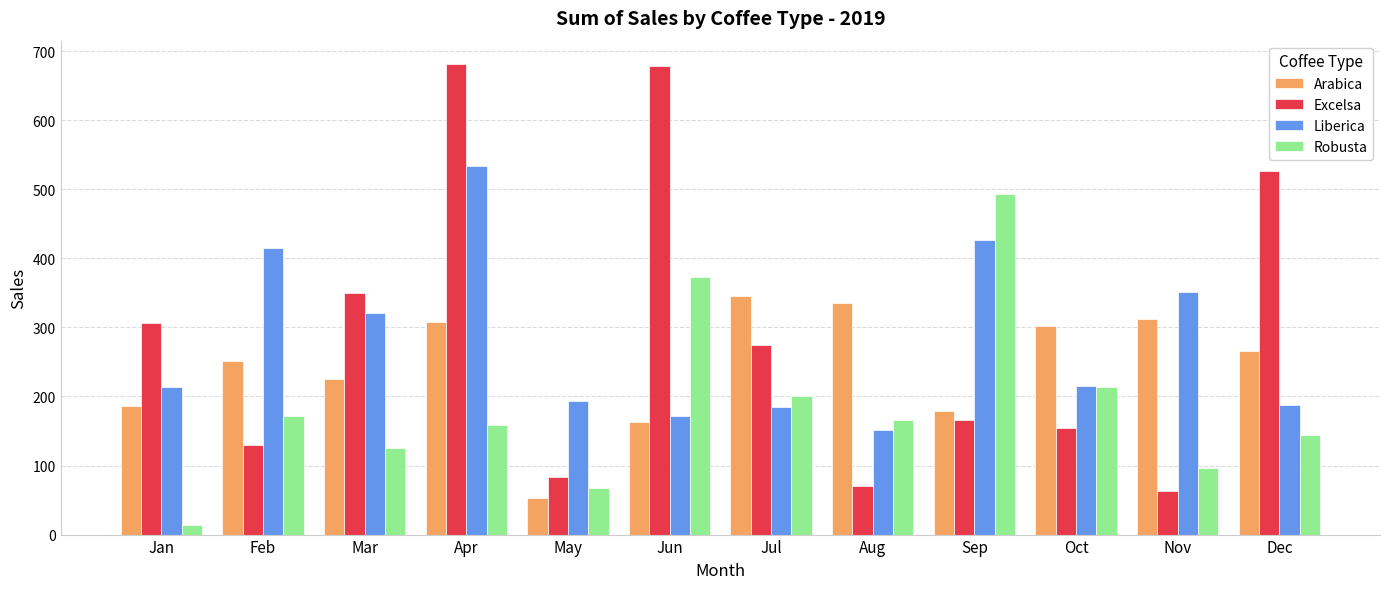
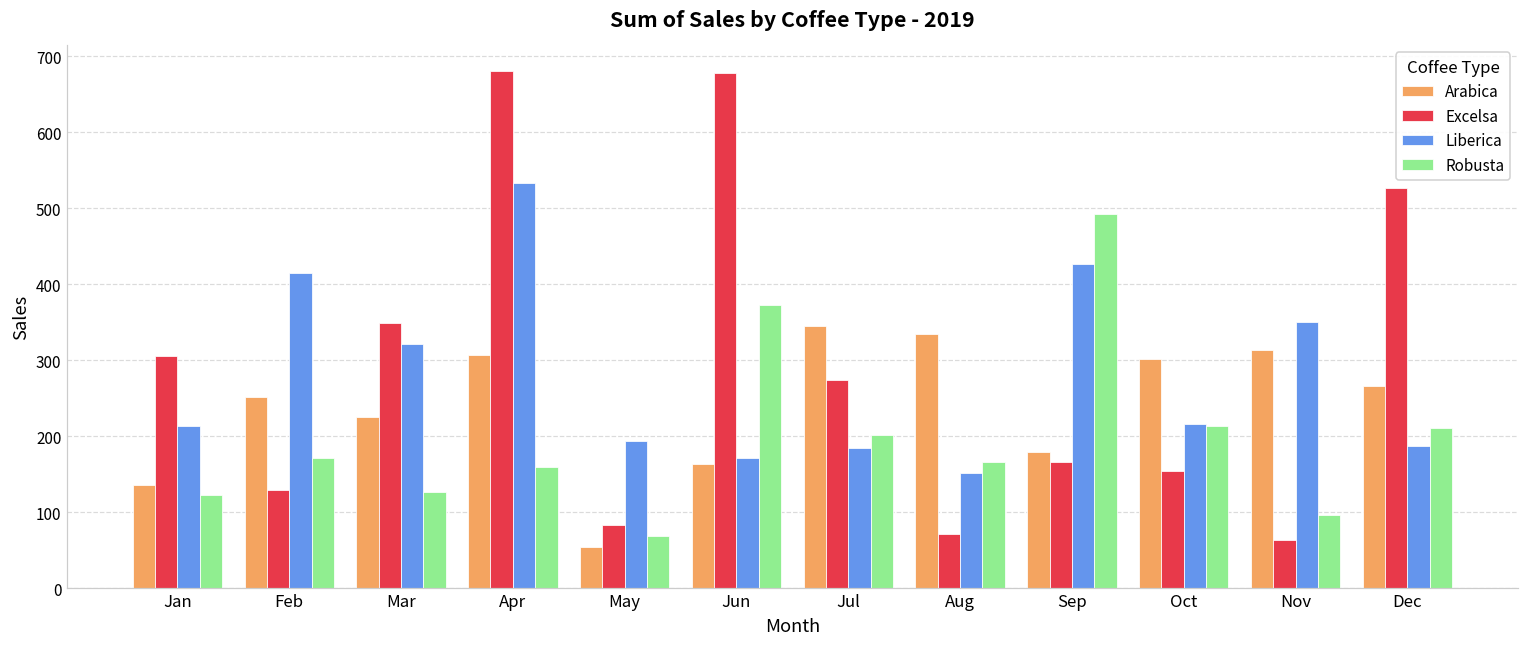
  {
    "Arabica": {
-     "Jan": 190,
+     "Jan": 140,
      "Feb": 250,
      "Mar": 220,
      "Apr": 310,
      "May": 50,
      "Jun": 160,
      "Jul": 350,
      "Aug": 330,
      "Sep": 180,
      "Oct": 300,
      "Nov": 310,
      "Dec": 270
    },
    "Excelsa": {
      "Jan": 310,
      "Feb": 130,
      "Mar": 350,
      "Apr": 680,
      "May": 80,
      "Jun": 680,
      "Jul": 270,
      "Aug": 70,
      "Sep": 170,
      "Oct": 150,
      "Nov": 60,
      "Dec": 530
    },
    "Liberica": {
      "Jan": 210,
      "Feb": 420,
      "Mar": 320,
      "Apr": 530,
      "May": 190,
      "Jun": 170,
      "Jul": 180,
      "Aug": 150,
      "Sep": 430,
      "Oct": 220,
      "Nov": 350,
      "Dec": 190
    },
    "Robusta": {
-     "Jan": 10,
+     "Jan": 120,
      "Feb": 170,
      "Mar": 130,
      "Apr": 160,
      "May": 70,
      "Jun": 370,
      "Jul": 200,
      "Aug": 170,
      "Sep": 490,
      "Oct": 210,
      "Nov": 100,
-     "Dec": 140
+     "Dec": 210
    }
  }
